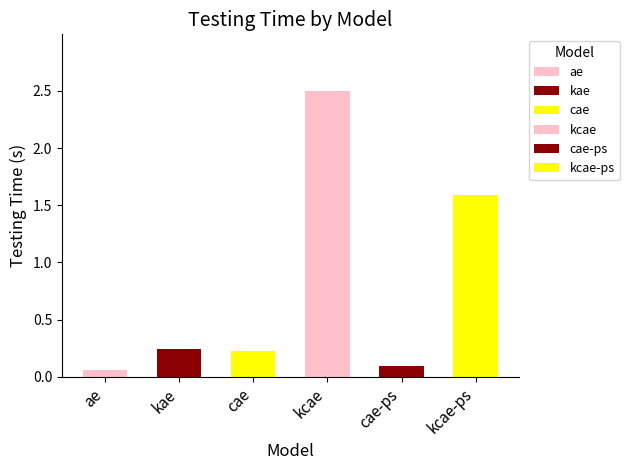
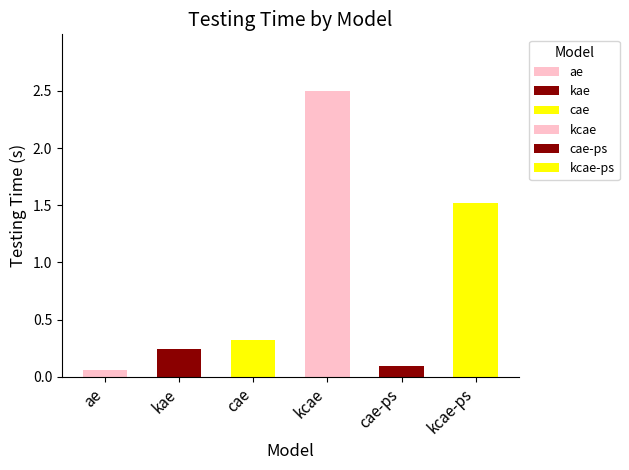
  {
    "ae": 0.06,
    "kae": 0.25,
-   "cae": 0.22,
+   "cae": 0.32,
    "kcae": 2.50,
    "cae-ps": 0.09,
-   "kcae-ps": 1.59
+   "kcae-ps": 1.52
  }
